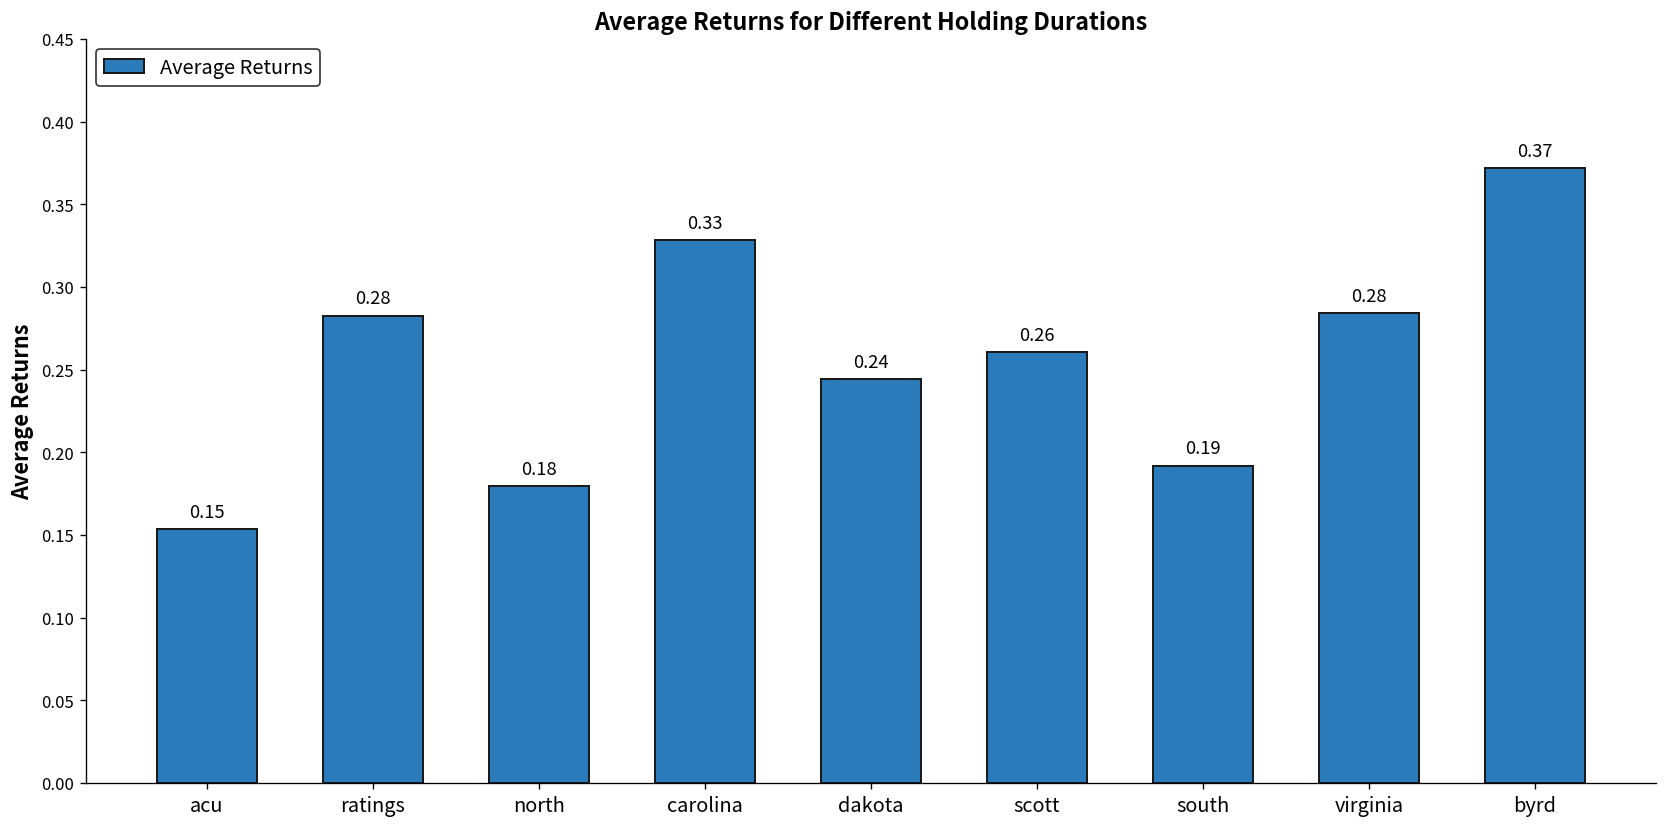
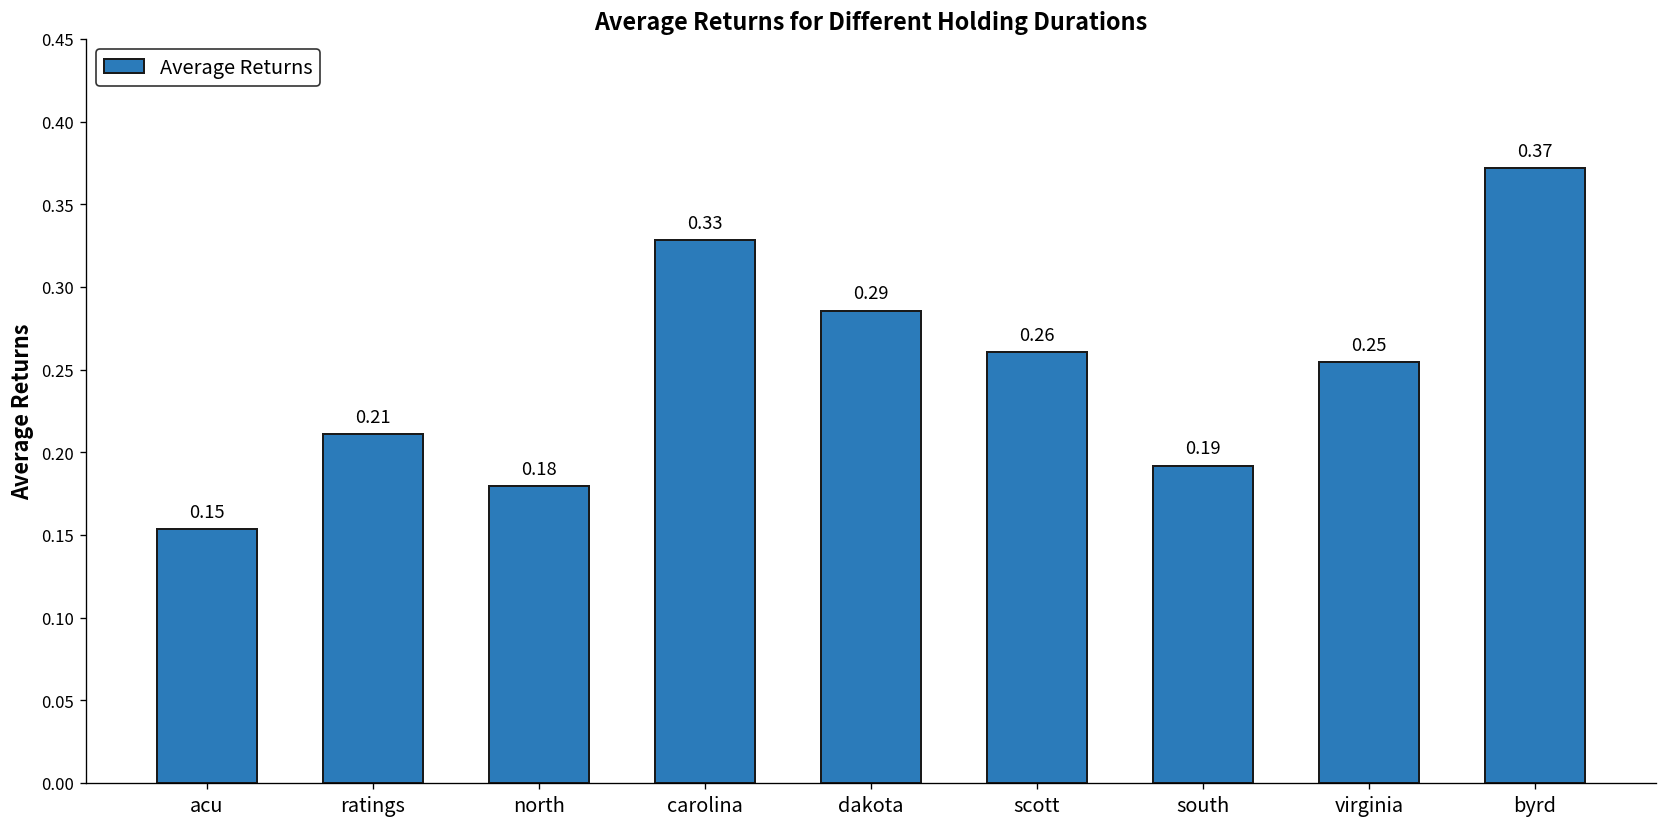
  {
    "acu": 0.15,
-   "ratings": 0.28,
+   "ratings": 0.21,
    "north": 0.18,
    "carolina": 0.33,
-   "dakota": 0.24,
+   "dakota": 0.29,
    "scott": 0.26,
    "south": 0.19,
-   "virginia": 0.28,
+   "virginia": 0.25,
    "byrd": 0.37
  }
